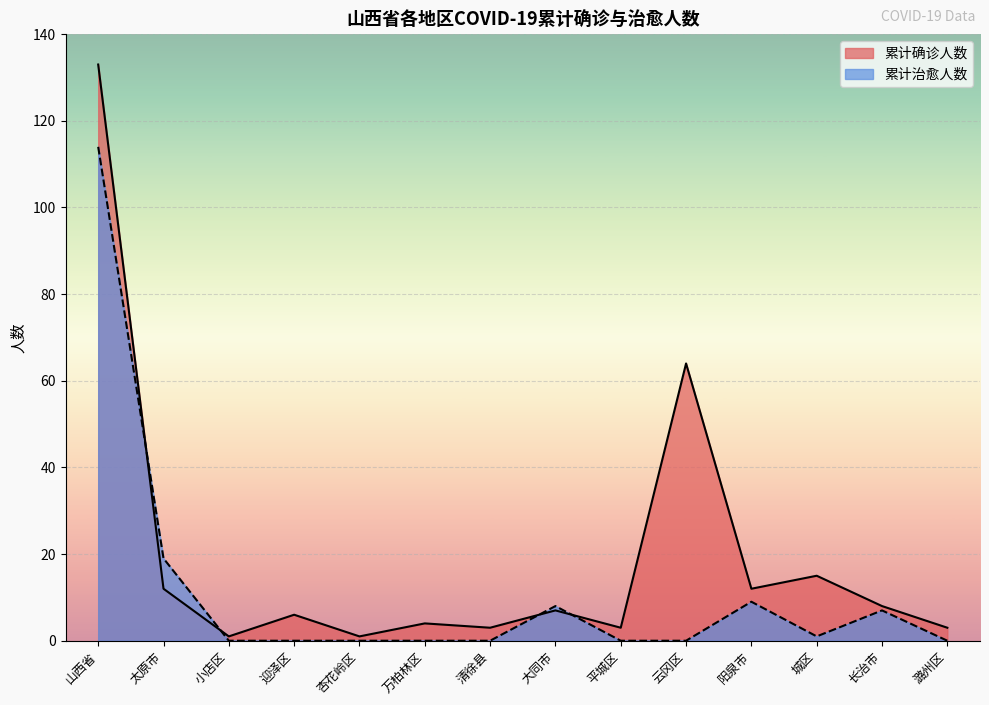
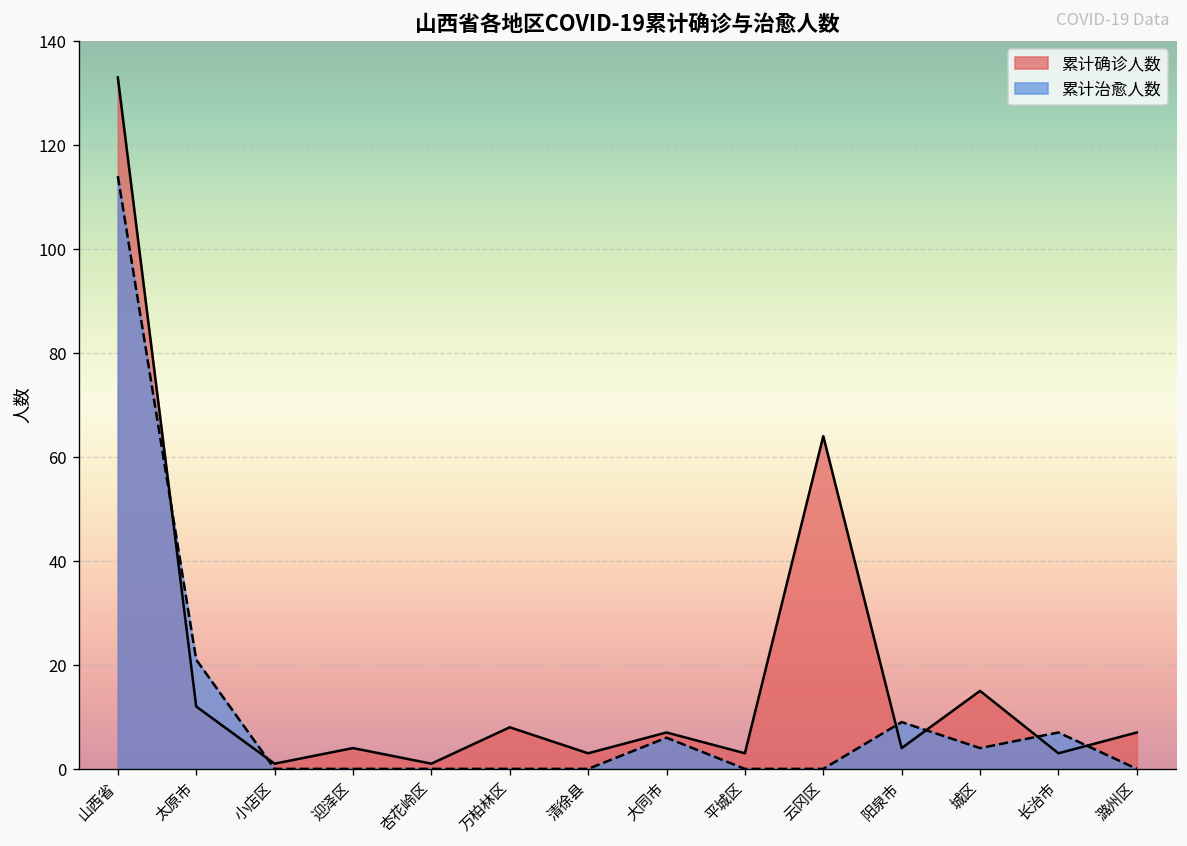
  {
    "累计确诊人数": {
      "山西省": 133,
      "太原市": 12,
      "小店区": 1,
-     "迎泽区": 6,
+     "迎泽区": 4,
      "杏花岭区": 1,
-     "万柏林区": 4,
+     "万柏林区": 8,
      "清徐县": 3,
      "大同市": 7,
      "平城区": 3,
      "云冈区": 64,
-     "阳泉市": 12,
+     "阳泉市": 4,
      "城区": 15,
-     "长治市": 8,
-     "潞州区": 3
+     "长治市": 3,
+     "潞州区": 7
    },
    "累计治愈人数": {
      "山西省": 114,
-     "太原市": 19,
+     "太原市": 21,
      "小店区": 0,
      "迎泽区": 0,
      "杏花岭区": 0,
      "万柏林区": 0,
      "清徐县": 0,
-     "大同市": 8,
+     "大同市": 6,
      "平城区": 0,
      "云冈区": 0,
      "阳泉市": 9,
-     "城区": 1,
+     "城区": 4,
      "长治市": 7,
      "潞州区": 0
    }
  }
